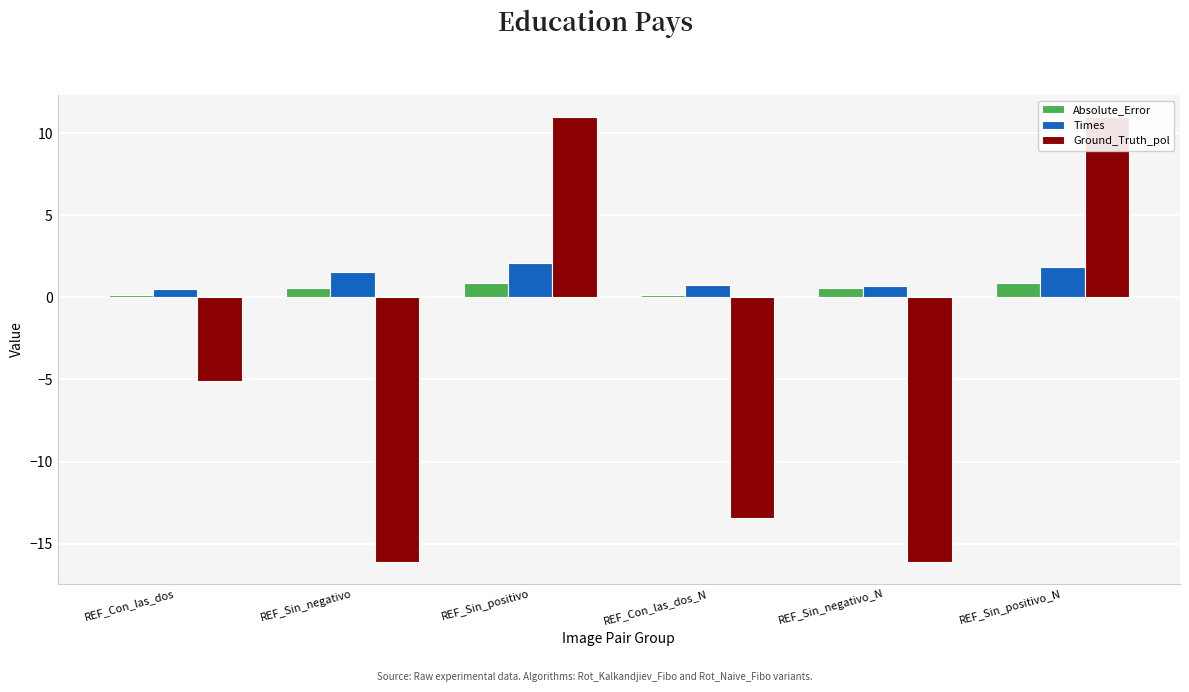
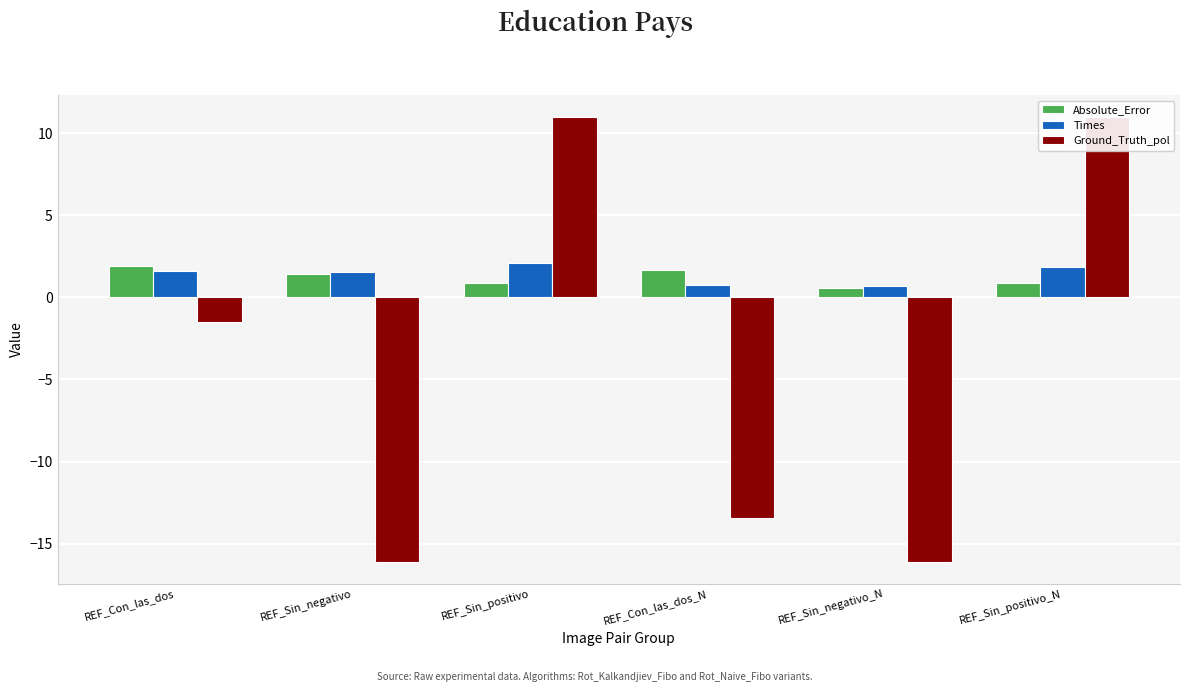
  {
    "Absolute_Error": {
-     "REF_Con_las_dos": 0.1,
-     "REF_Sin_negativo": 0.6,
+     "REF_Con_las_dos": 1.9,
+     "REF_Sin_negativo": 1.5,
      "REF_Sin_positivo": 0.9,
-     "REF_Con_las_dos_N": 0.1,
+     "REF_Con_las_dos_N": 1.7,
      "REF_Sin_negativo_N": 0.6,
      "REF_Sin_positivo_N": 0.9
    },
    "Times": {
-     "REF_Con_las_dos": 0.5,
+     "REF_Con_las_dos": 1.6,
      "REF_Sin_negativo": 1.6,
      "REF_Sin_positivo": 2.1,
      "REF_Con_las_dos_N": 0.8,
      "REF_Sin_negativo_N": 0.7,
      "REF_Sin_positivo_N": 1.9
    },
    "Ground_Truth_pol": {
-     "REF_Con_las_dos": -5.1,
+     "REF_Con_las_dos": -1.5,
      "REF_Sin_negativo": -16.1,
      "REF_Sin_positivo": 11.0,
      "REF_Con_las_dos_N": -13.4,
      "REF_Sin_negativo_N": -16.1
    }
  }
